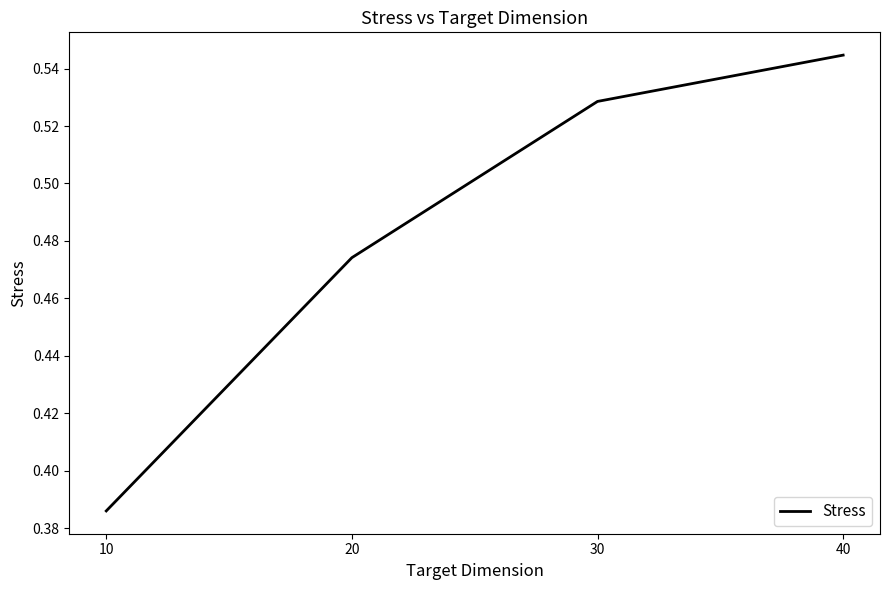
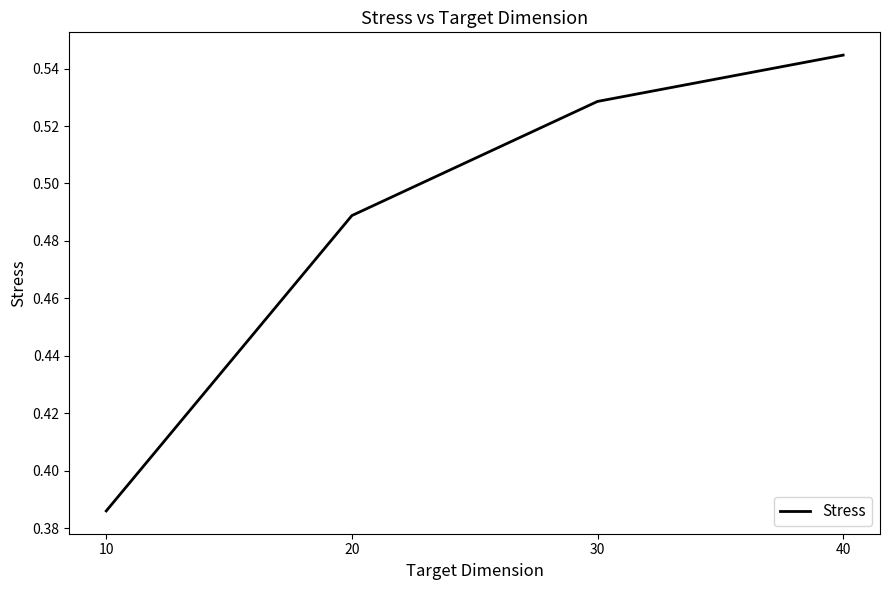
  {
    "10": 0.386,
-   "20": 0.474,
+   "20": 0.489,
    "30": 0.529,
    "40": 0.545
  }
